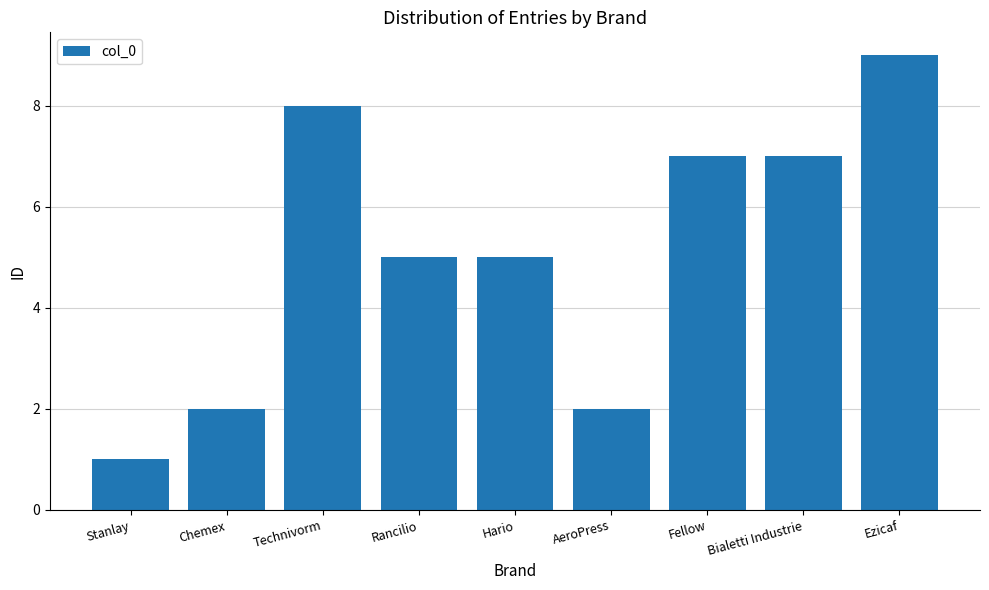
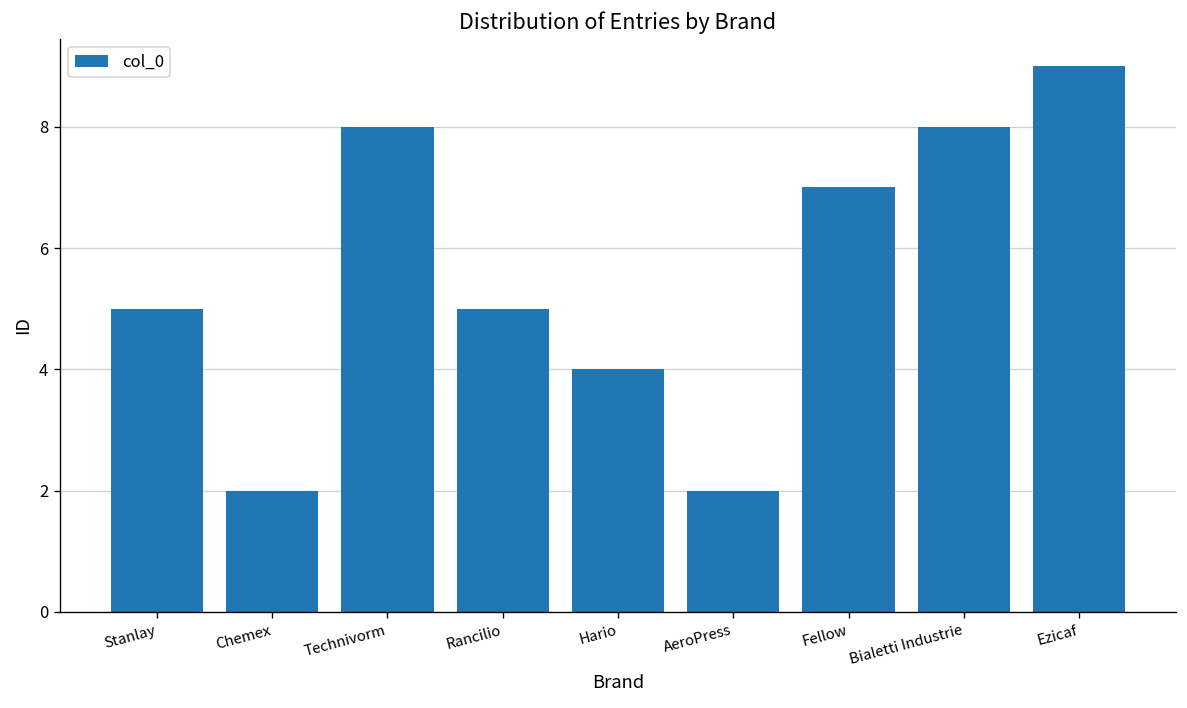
  {
-   "Stanlay": 1,
+   "Stanlay": 5,
    "Chemex": 2,
    "Technivorm": 8,
    "Rancilio": 5,
-   "Hario": 5,
+   "Hario": 4,
    "AeroPress": 2,
    "Fellow": 7,
-   "Bialetti Industrie": 7,
+   "Bialetti Industrie": 8,
    "Ezicaf": 9
  }
